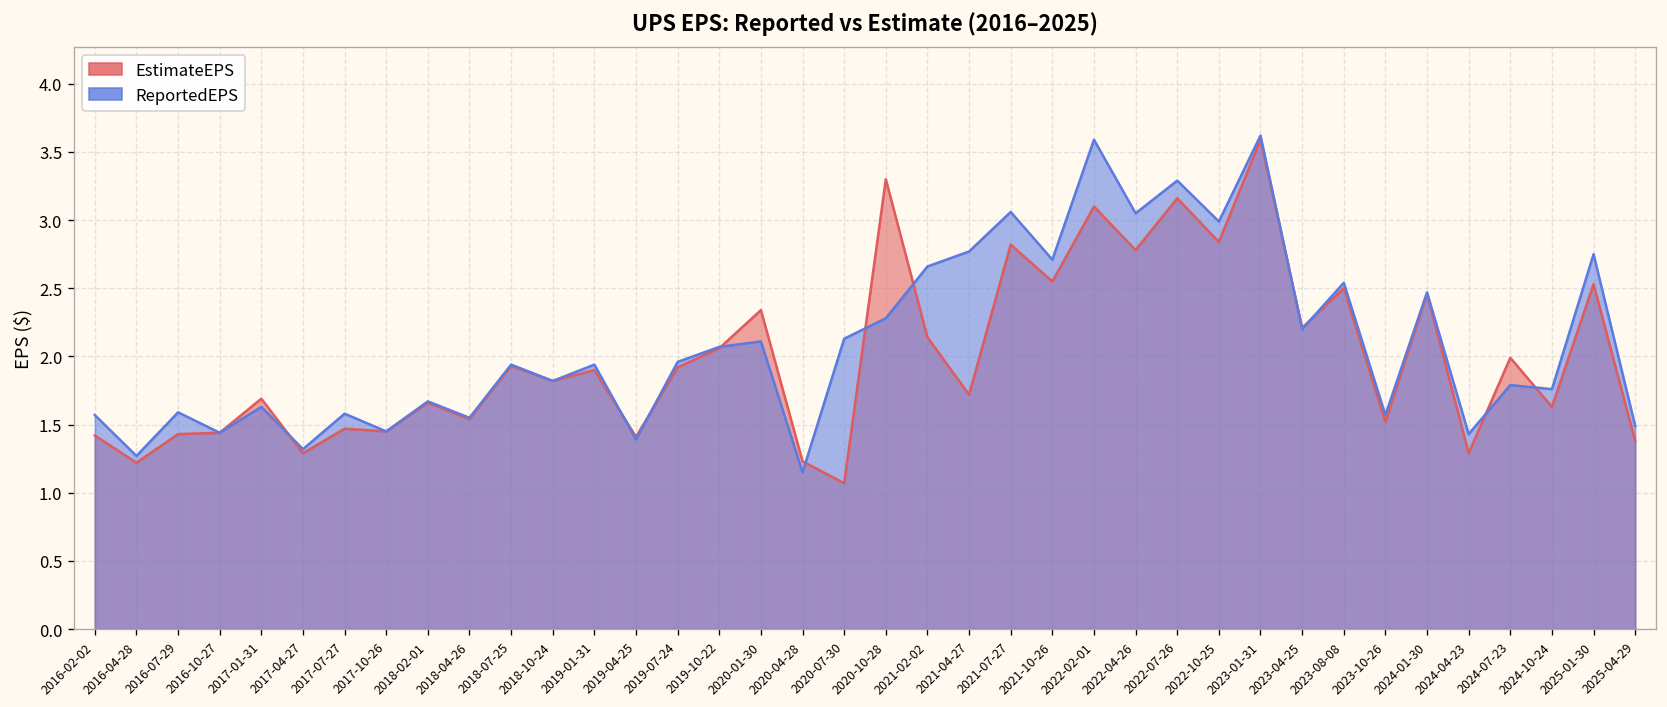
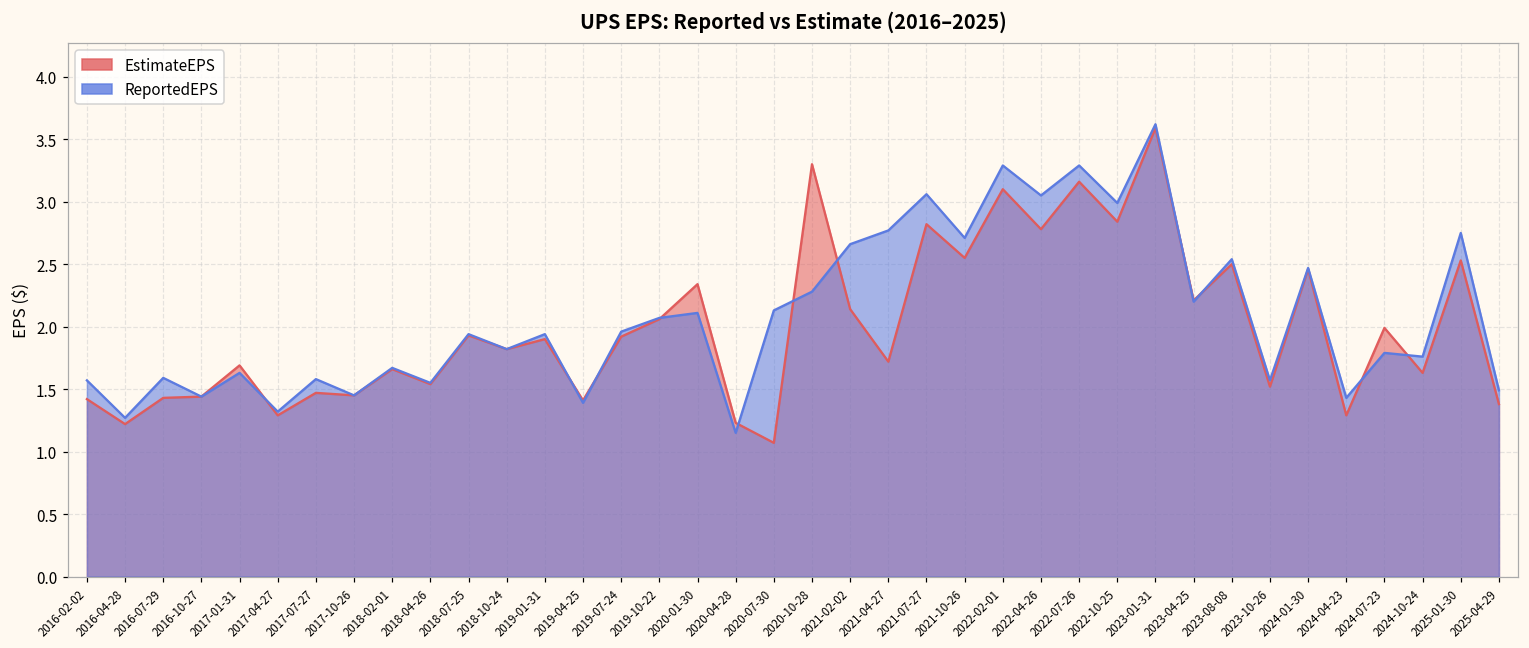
  {
    "EstimateEPS": {
      "2016-02-02": 1.42,
      "2016-04-28": 1.22,
      "2016-07-29": 1.43,
      "2017-01-31": 1.69,
      "2017-04-27": 1.29,
      "2017-07-27": 1.47,
      "2019-01-31": 1.90,
      "2019-07-24": 1.92,
      "2020-01-30": 2.34,
      "2020-04-28": 1.23,
      "2020-07-30": 1.07,
      "2020-10-28": 3.30,
      "2021-02-02": 2.14,
      "2021-04-27": 1.72,
      "2021-07-27": 2.82,
      "2021-10-26": 2.55,
      "2022-02-01": 3.10,
      "2022-04-26": 2.78,
      "2022-07-26": 3.16,
      "2022-10-25": 2.84,
      "2023-01-31": 3.59,
      "2023-08-08": 2.50,
      "2023-10-26": 1.52,
      "2024-04-23": 1.29,
      "2024-07-23": 1.99,
      "2024-10-24": 1.63,
      "2025-01-30": 2.53,
      "2025-04-29": 1.38
    },
    "ReportedEPS": {
      "2016-02-02": 1.57,
      "2016-04-28": 1.27,
      "2016-07-29": 1.59,
      "2017-01-31": 1.63,
      "2017-04-27": 1.32,
      "2017-07-27": 1.58,
      "2019-01-31": 1.94,
      "2019-07-24": 1.96,
      "2020-01-30": 2.11,
      "2020-04-28": 1.15,
      "2020-07-30": 2.13,
      "2020-10-28": 2.28,
      "2021-02-02": 2.66,
      "2021-04-27": 2.77,
      "2021-07-27": 3.06,
      "2021-10-26": 2.71,
-     "2022-02-01": 3.59,
+     "2022-02-01": 3.29,
      "2022-04-26": 3.05,
      "2022-07-26": 3.29,
      "2022-10-25": 2.99,
      "2023-01-31": 3.62,
      "2023-08-08": 2.54,
      "2023-10-26": 1.57,
      "2024-04-23": 1.43,
      "2024-07-23": 1.79,
      "2024-10-24": 1.76,
      "2025-01-30": 2.75,
      "2025-04-29": 1.49
    }
  }
